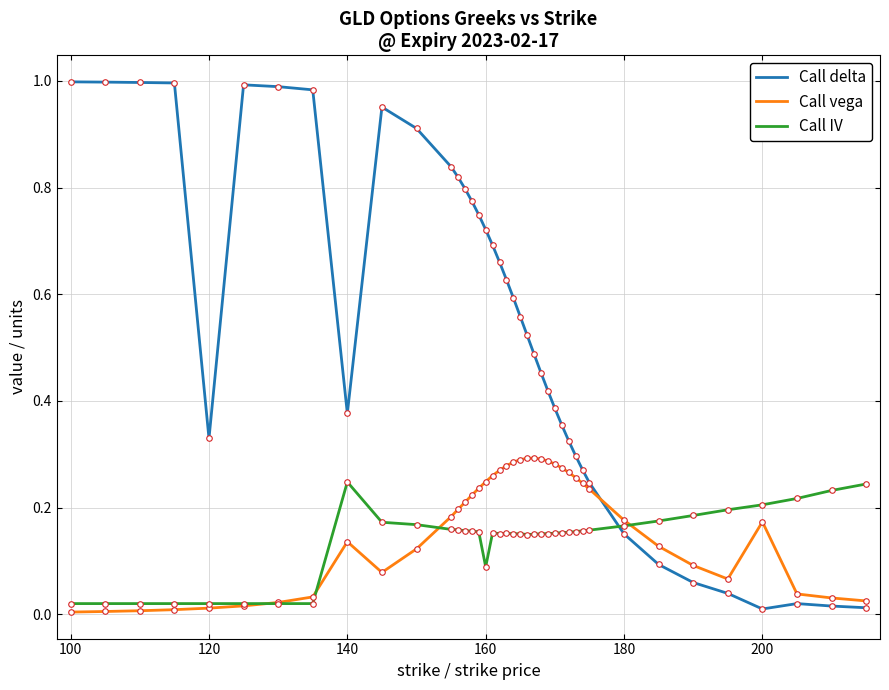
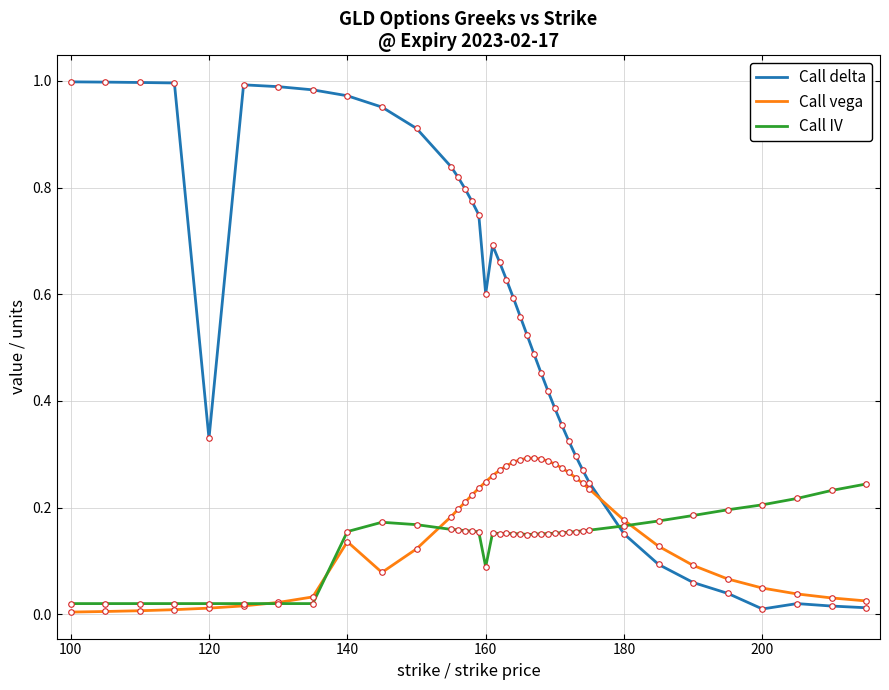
  {
    "Call delta": {
      "100": 1.00,
      "120": 0.33,
-     "140": 0.38,
-     "160": 0.72,
+     "140": 0.97,
+     "160": 0.60,
      "180": 0.15,
      "200": 0.01
    },
    "Call vega": {
      "100": 0.00,
      "120": 0.01,
      "140": 0.14,
      "160": 0.25,
      "180": 0.18,
-     "200": 0.17
+     "200": 0.05
    },
    "Call IV": {
      "100": 0.02,
      "120": 0.02,
-     "140": 0.25,
+     "140": 0.16,
      "160": 0.09,
      "180": 0.17,
      "200": 0.21
    }
  }
